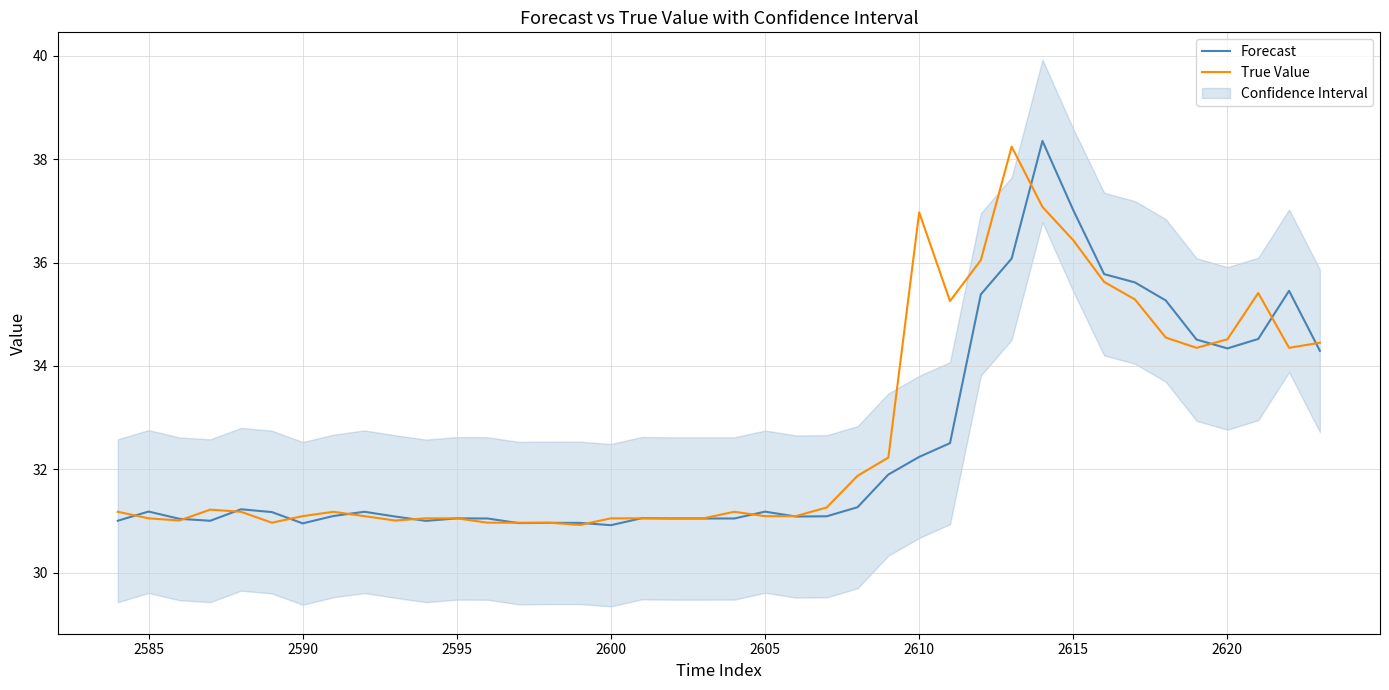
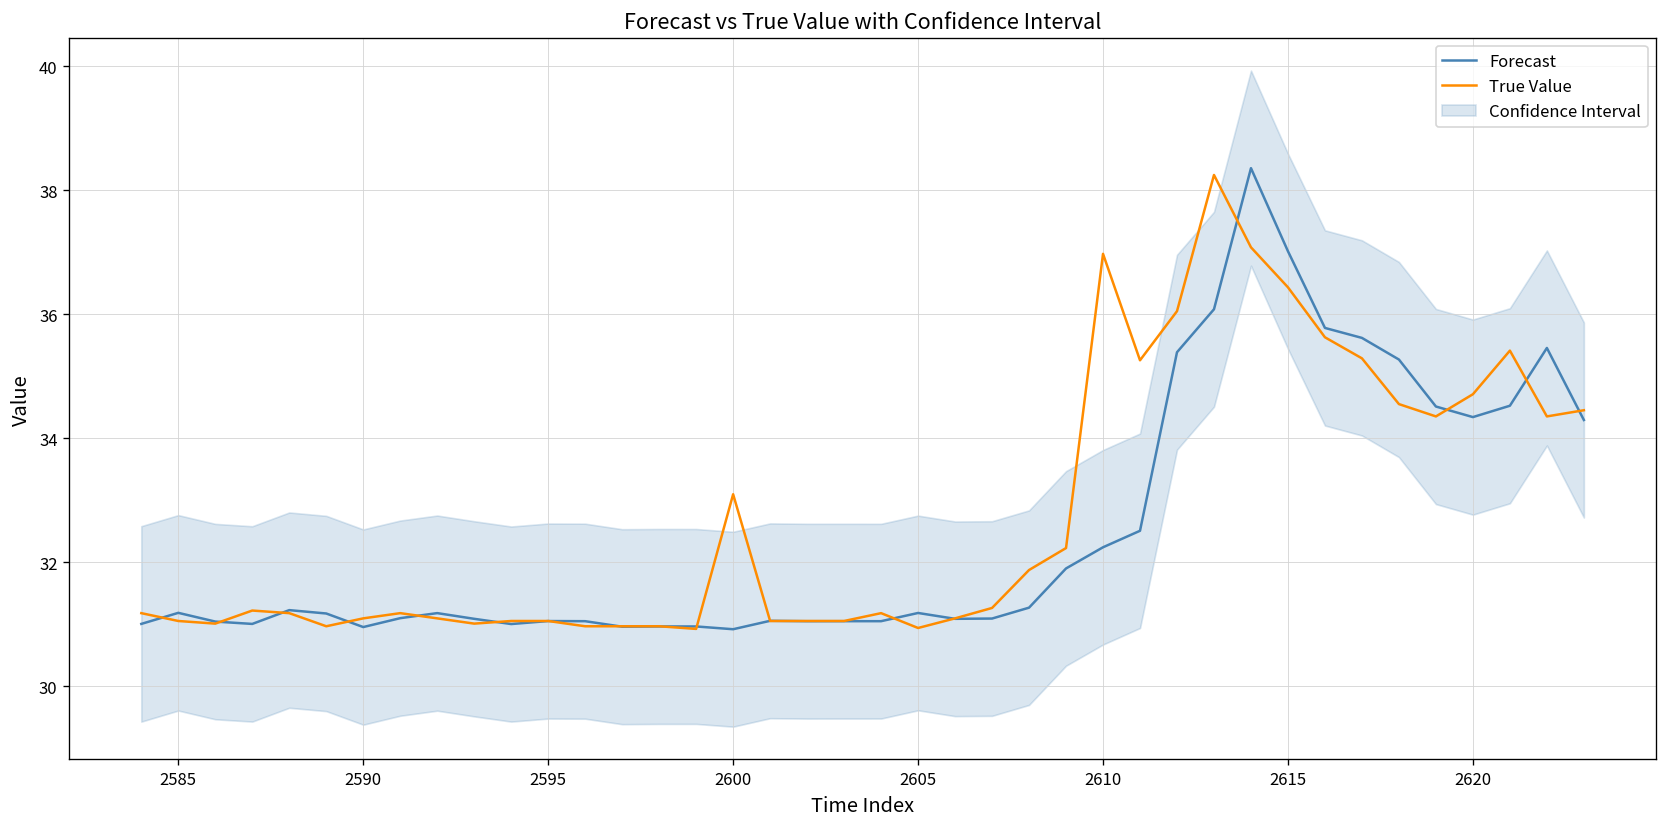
  {
    "True Value": {
      "2585": 31.0,
      "2590": 31.1,
-     "2600": 31.0,
-     "2605": 31.1,
+     "2600": 33.1,
+     "2605": 30.9,
      "2610": 37.0,
      "2615": 36.4,
-     "2620": 34.5
+     "2620": 34.7
    }
  }
